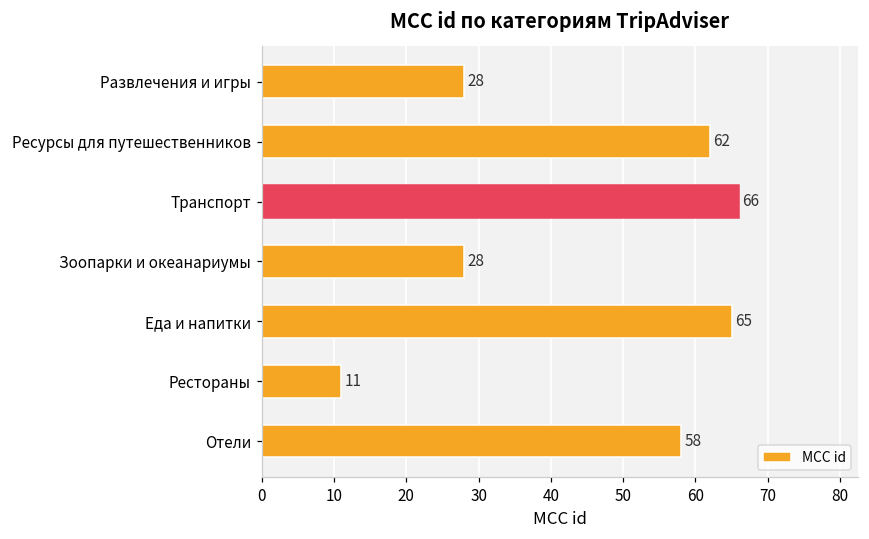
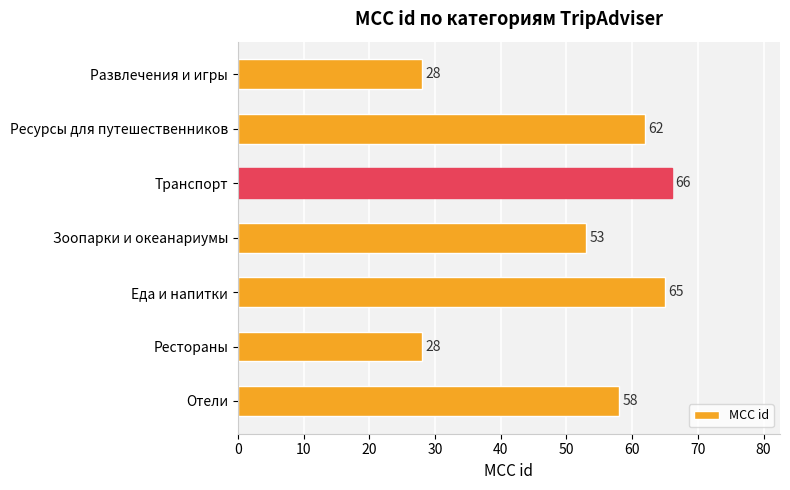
  {
    "Развлечения и игры": 28,
    "Ресурсы для путешественников": 62,
    "Транспорт": 66,
-   "Зоопарки и океанариумы": 28,
+   "Зоопарки и океанариумы": 53,
    "Еда и напитки": 65,
-   "Рестораны": 11,
+   "Рестораны": 28,
    "Отели": 58
  }
